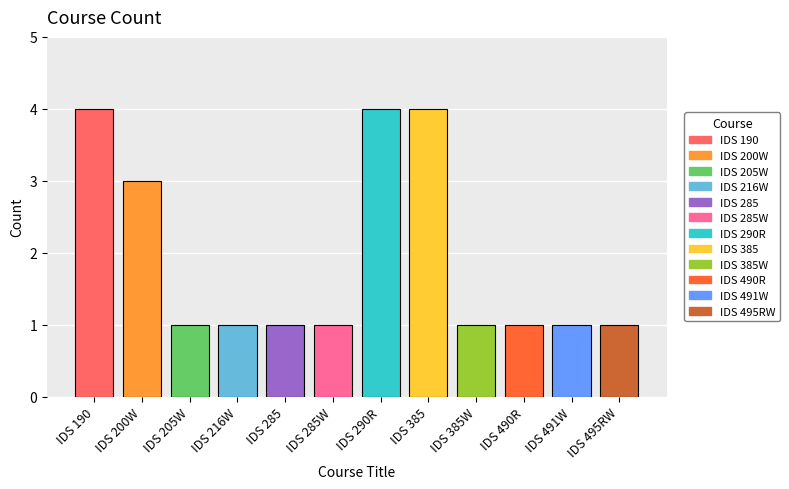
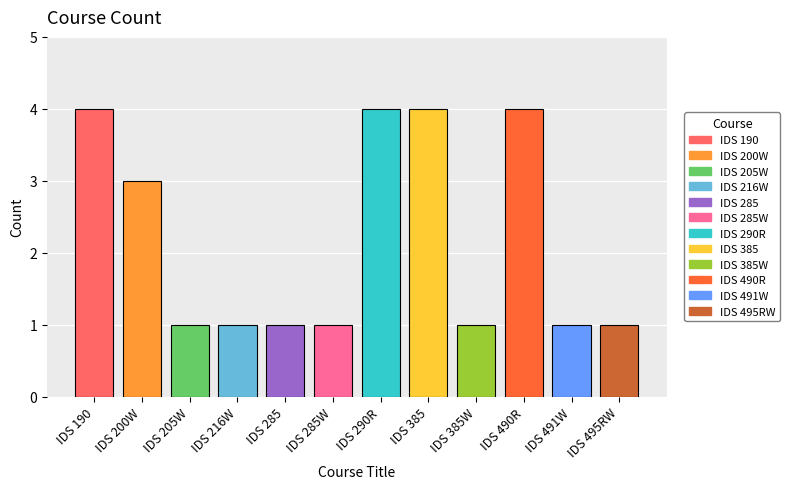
  {
    "IDS 190": 4,
    "IDS 200W": 3,
    "IDS 205W": 1,
    "IDS 216W": 1,
    "IDS 285": 1,
    "IDS 285W": 1,
    "IDS 290R": 4,
    "IDS 385": 4,
    "IDS 385W": 1,
-   "IDS 490R": 1,
+   "IDS 490R": 4,
    "IDS 491W": 1,
    "IDS 495RW": 1
  }
